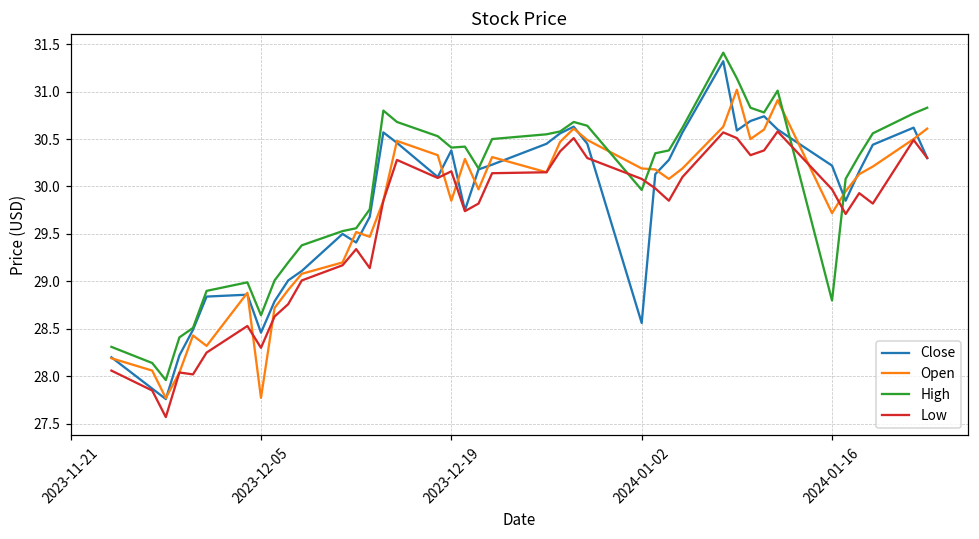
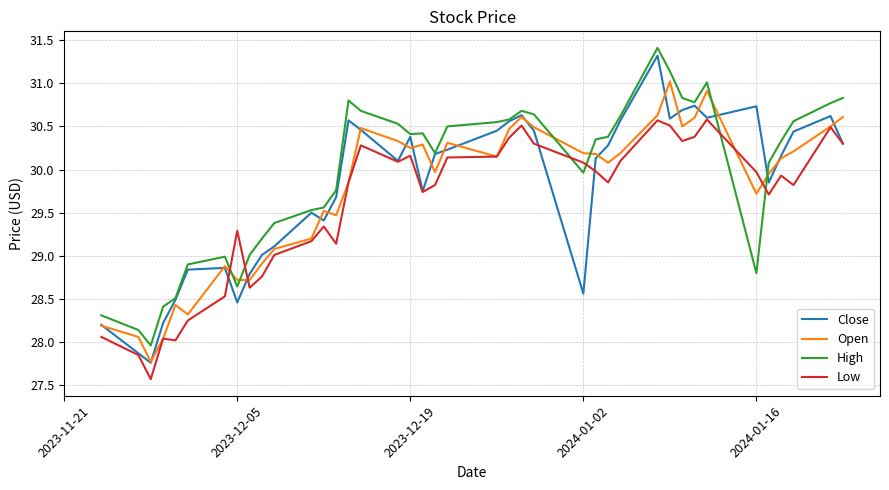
  {
    "Close": {
      "2023-12-05": 28.5,
      "2023-12-19": 30.4,
      "2024-01-02": 28.6,
-     "2024-01-16": 30.2
+     "2024-01-16": 30.7
    },
    "Open": {
-     "2023-12-05": 27.8,
-     "2023-12-19": 29.9,
+     "2023-12-05": 28.7,
+     "2023-12-19": 30.3,
      "2024-01-02": 30.2,
      "2024-01-16": 29.7
    },
    "High": {
      "2023-12-05": 28.6,
      "2023-12-19": 30.4,
      "2024-01-02": 30.0,
      "2024-01-16": 28.8
    },
    "Low": {
-     "2023-12-05": 28.3,
+     "2023-12-05": 29.3,
      "2023-12-19": 30.2,
      "2024-01-02": 30.1,
      "2024-01-16": 30.0
    }
  }
